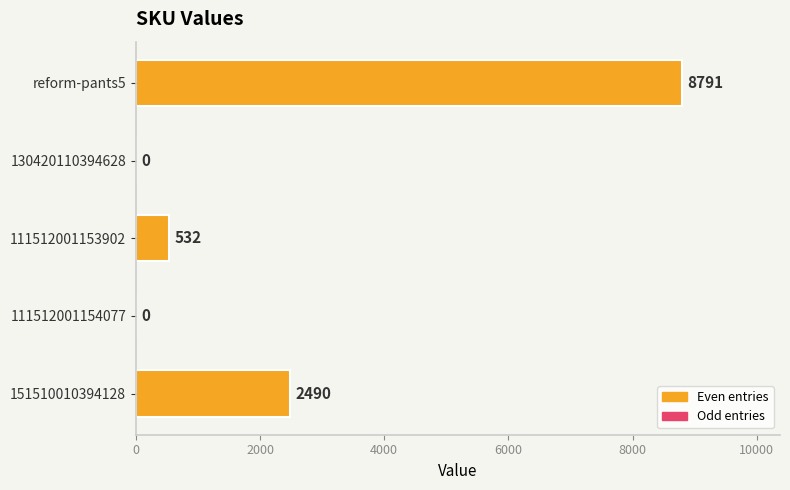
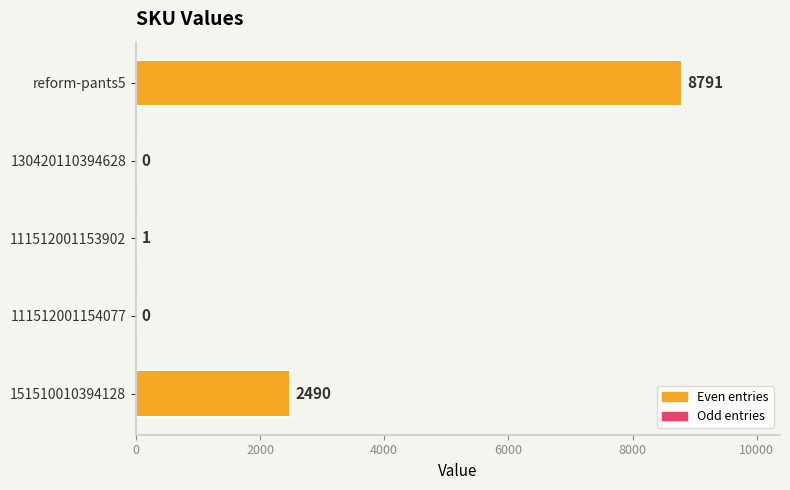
  {
    "reform-pants5": 8791,
    "130420110394628": 0,
-   "111512001153902": 532,
+   "111512001153902": 1,
    "111512001154077": 0,
    "151510010394128": 2490
  }
